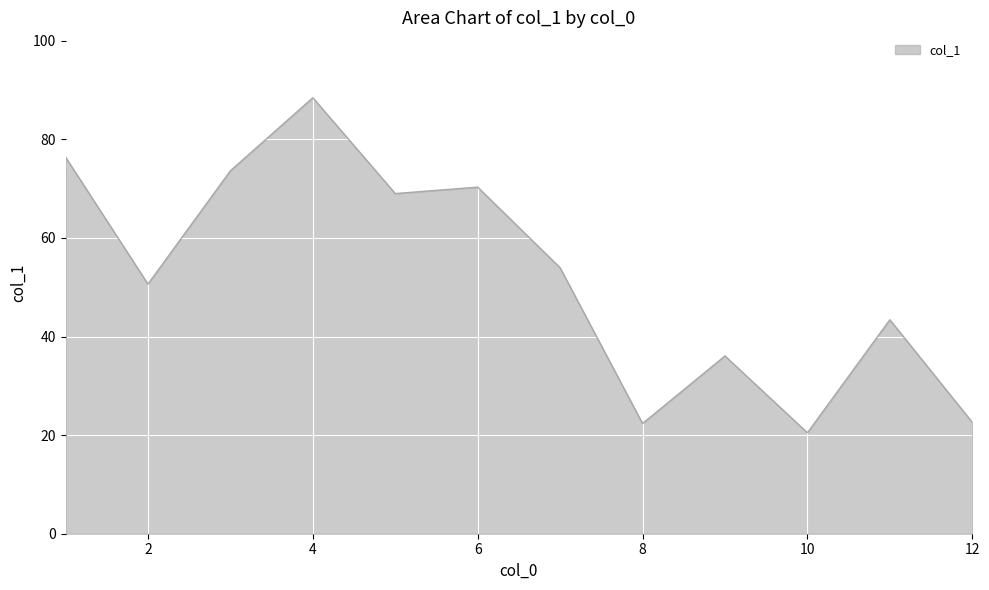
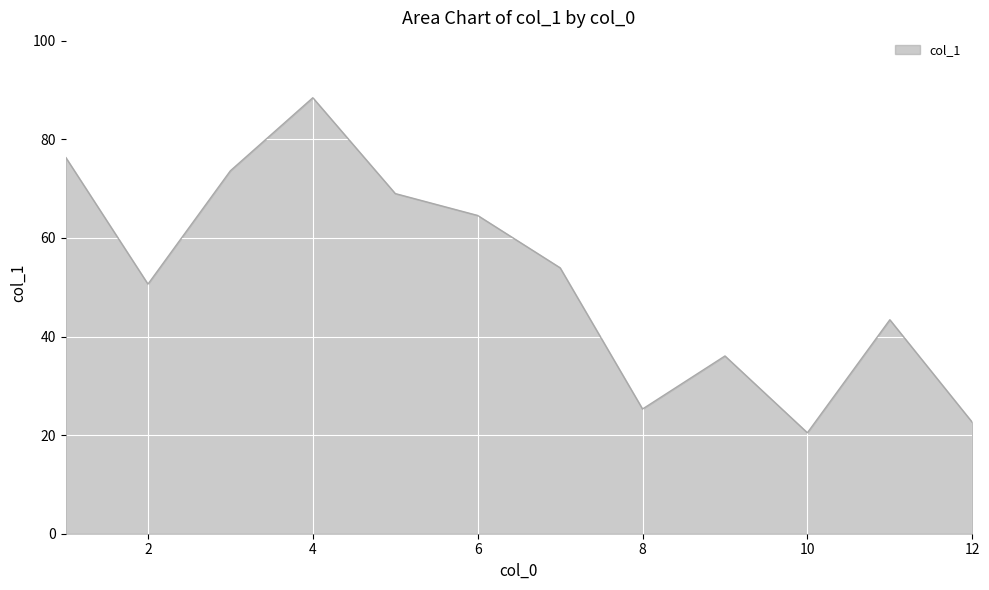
  {
    "2": 51,
    "4": 88,
-   "6": 70,
-   "8": 22,
+   "6": 65,
+   "8": 25,
    "10": 20,
    "12": 23
  }
